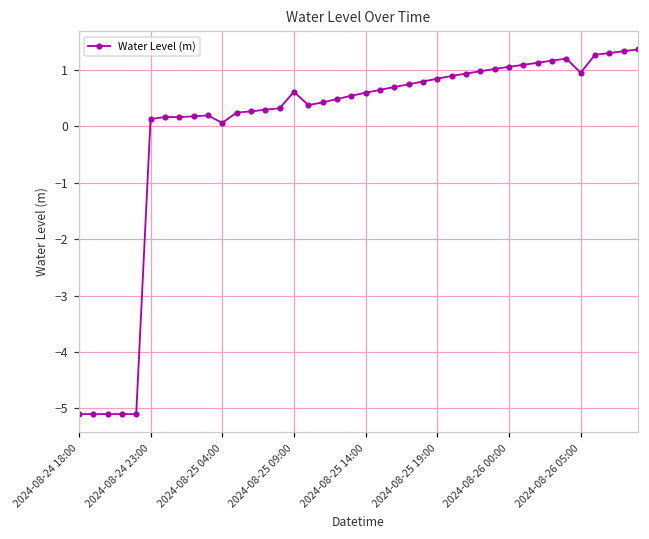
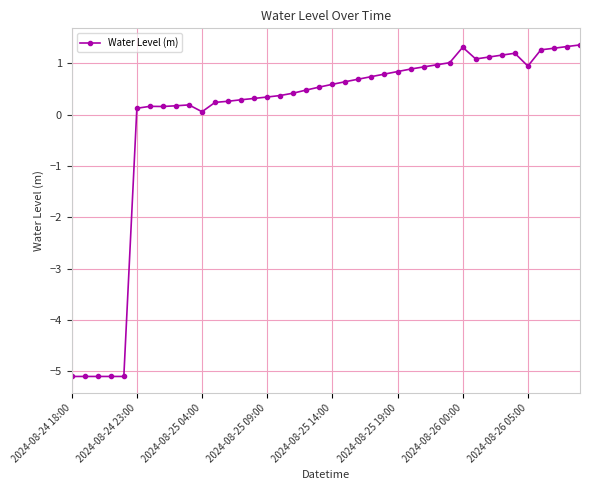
  {
    "2024-08-24 18:00": -5.1,
    "2024-08-24 23:00": 0.1,
    "2024-08-25 04:00": 0.1,
-   "2024-08-25 09:00": 0.6,
+   "2024-08-25 09:00": 0.3,
    "2024-08-25 14:00": 0.6,
    "2024-08-25 19:00": 0.8,
-   "2024-08-26 00:00": 1.1,
+   "2024-08-26 00:00": 1.3,
    "2024-08-26 05:00": 0.9
  }
